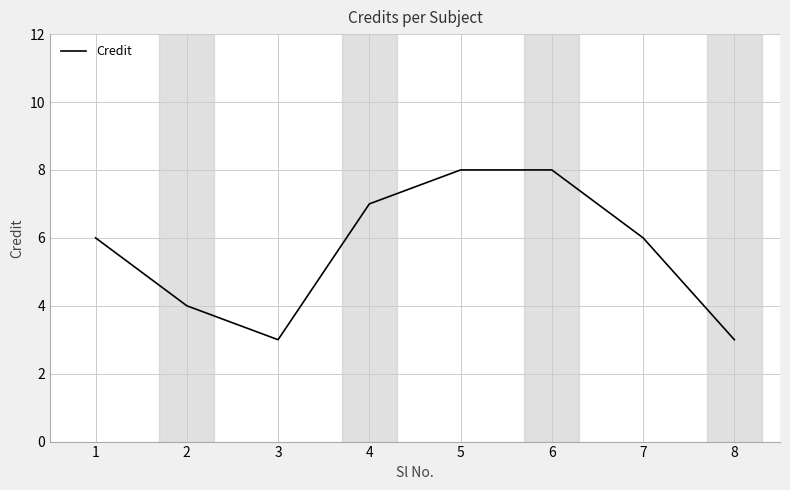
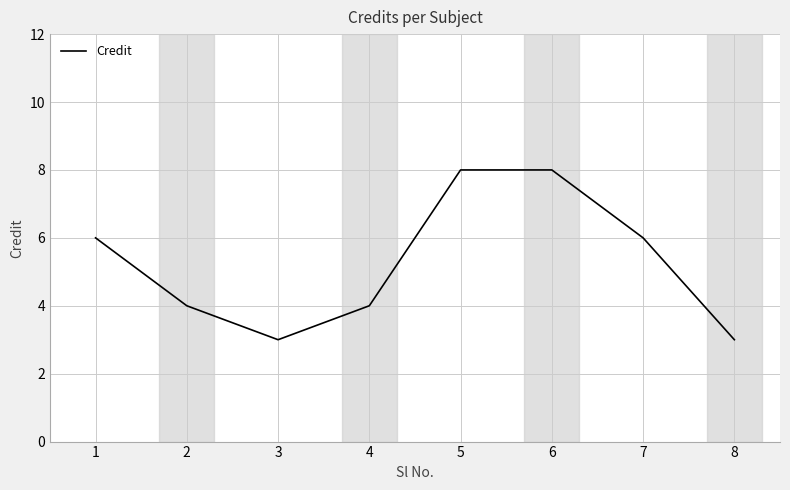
  {
    "1": 6,
    "2": 4,
    "3": 3,
-   "4": 7,
+   "4": 4,
    "5": 8,
    "6": 8,
    "7": 6,
    "8": 3
  }
